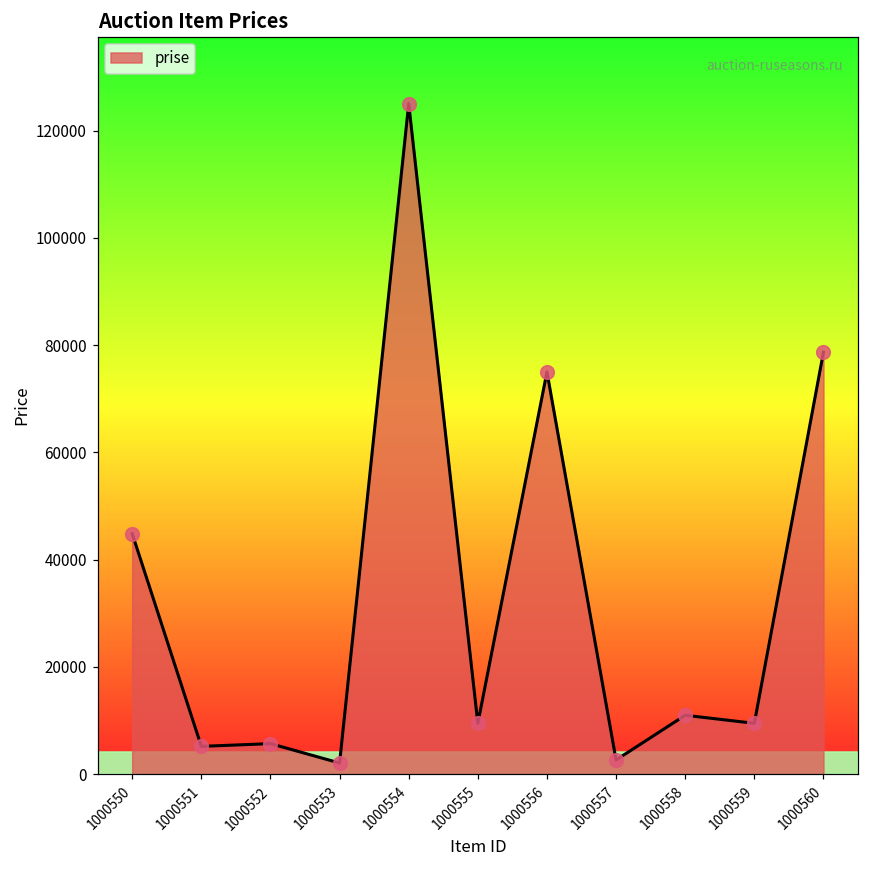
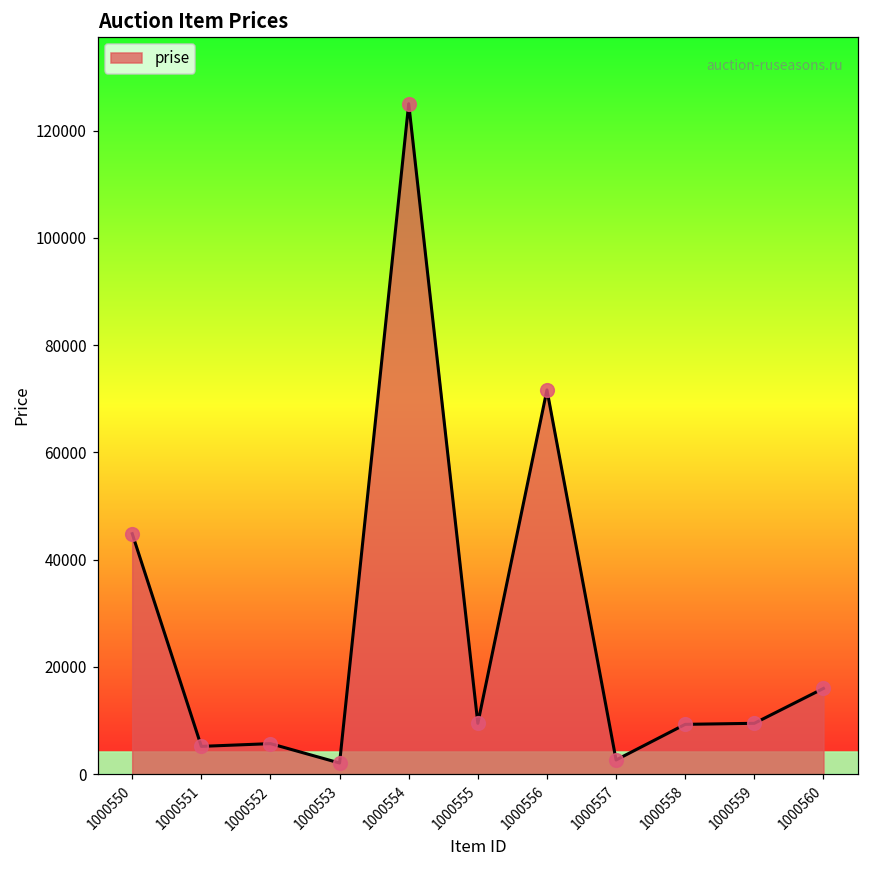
  {
    "1000550": 45000,
    "1000551": 5000,
    "1000552": 6000,
    "1000554": 125000,
    "1000555": 10000,
-   "1000556": 75000,
-   "1000558": 11000,
+   "1000556": 72000,
+   "1000558": 9000,
    "1000559": 10000,
-   "1000560": 79000
+   "1000560": 16000
  }
